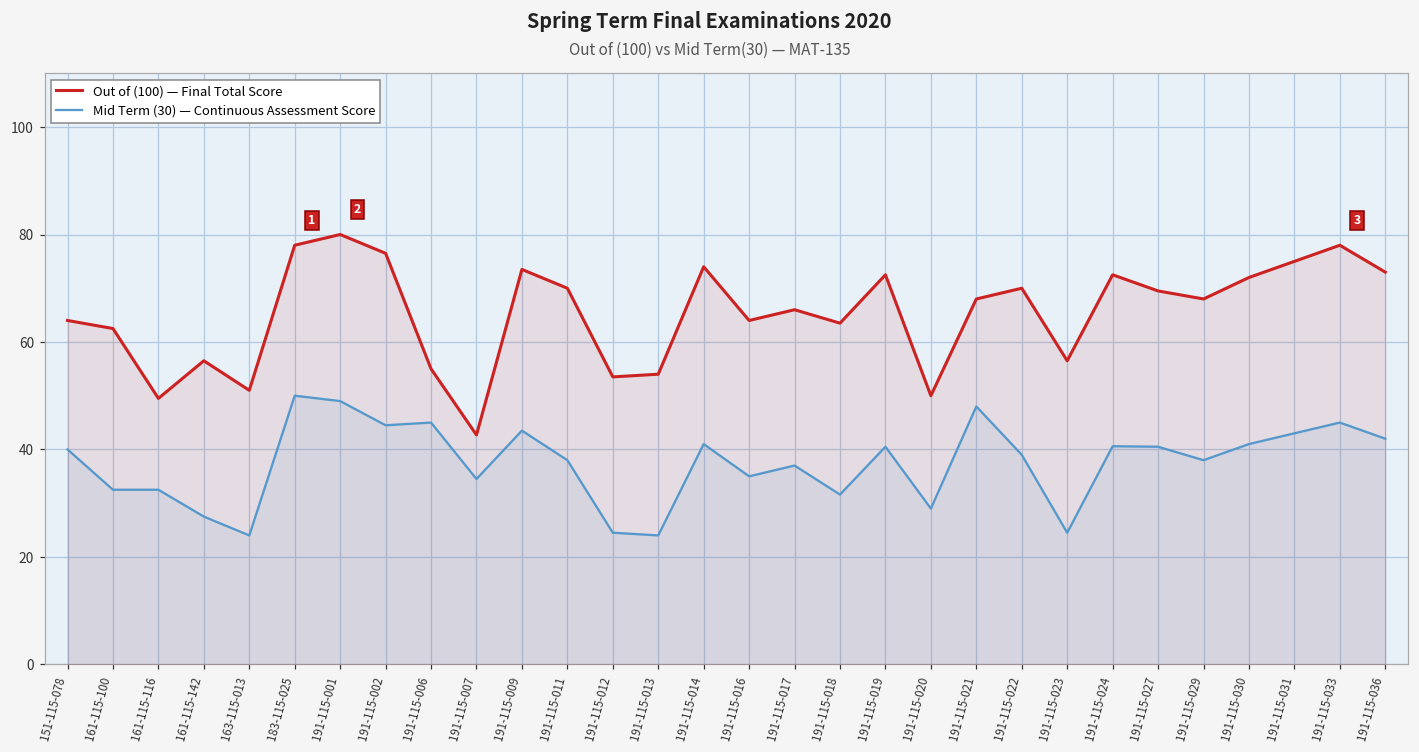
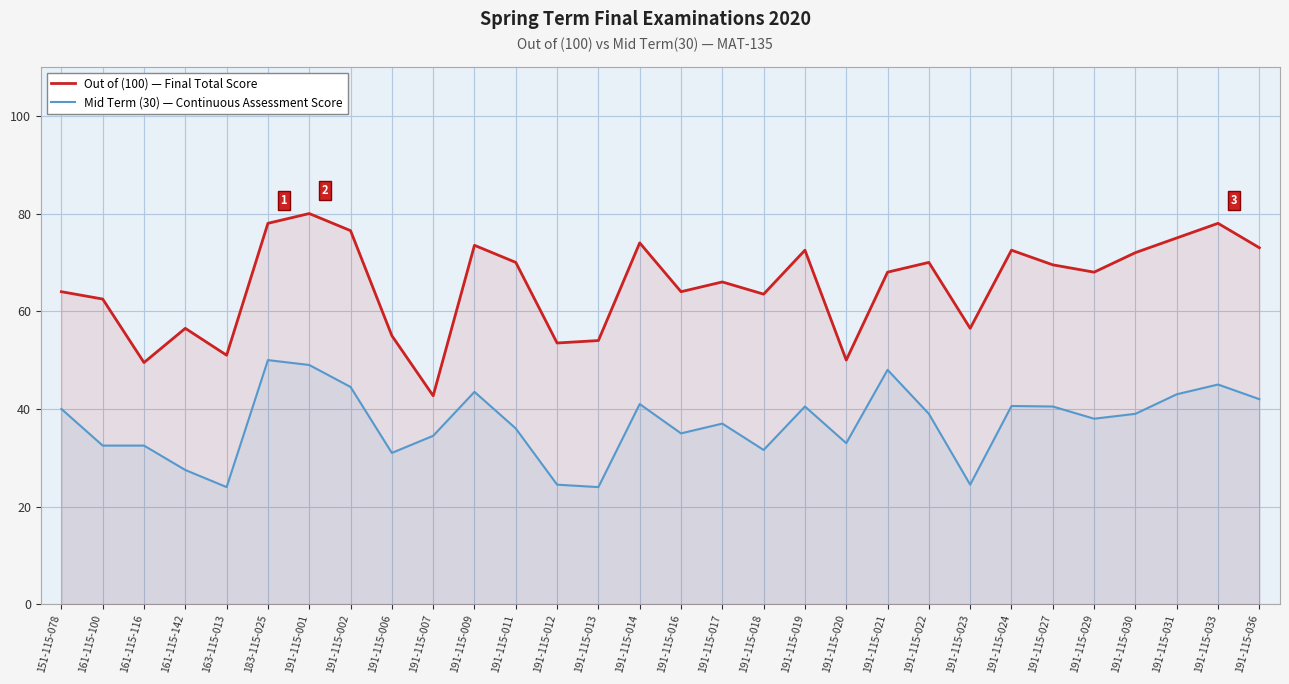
  {
    "Out of (100) — Final Total Score": {
      "151-115-078": 64,
      "161-115-100": 63,
      "161-115-116": 50,
      "161-115-142": 57,
      "163-115-013": 51,
      "191-115-002": 77,
      "191-115-006": 55,
      "191-115-007": 43,
      "191-115-009": 74,
      "191-115-011": 70,
      "191-115-012": 54,
      "191-115-013": 54,
      "191-115-014": 74,
      "191-115-016": 64,
      "191-115-017": 66,
      "191-115-018": 64,
      "191-115-019": 73,
      "191-115-020": 50,
      "191-115-021": 68,
      "191-115-022": 70,
      "191-115-023": 57,
      "191-115-024": 73,
      "191-115-027": 70,
      "191-115-029": 68,
      "191-115-030": 72,
      "191-115-031": 75,
      "191-115-036": 73
    },
    "Mid Term (30) — Continuous Assessment Score": {
      "151-115-078": 40,
      "161-115-100": 33,
      "161-115-116": 33,
      "161-115-142": 28,
      "163-115-013": 24,
      "183-115-025": 50,
      "191-115-001": 49,
      "191-115-002": 45,
-     "191-115-006": 45,
+     "191-115-006": 31,
      "191-115-007": 35,
      "191-115-009": 44,
-     "191-115-011": 38,
+     "191-115-011": 36,
      "191-115-012": 25,
      "191-115-013": 24,
      "191-115-014": 41,
      "191-115-016": 35,
      "191-115-017": 37,
      "191-115-018": 32,
      "191-115-019": 41,
-     "191-115-020": 29,
+     "191-115-020": 33,
      "191-115-021": 48,
      "191-115-022": 39,
      "191-115-023": 25,
      "191-115-024": 41,
      "191-115-027": 41,
      "191-115-029": 38,
-     "191-115-030": 41,
+     "191-115-030": 39,
      "191-115-031": 43,
      "191-115-033": 45,
      "191-115-036": 42
    }
  }
